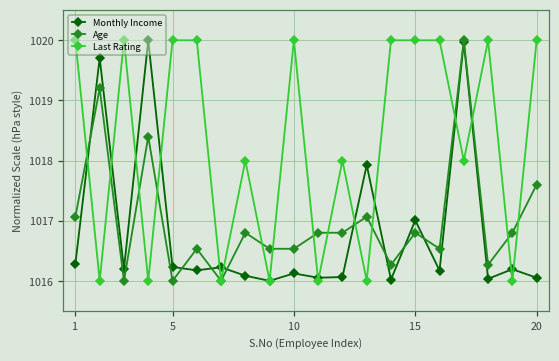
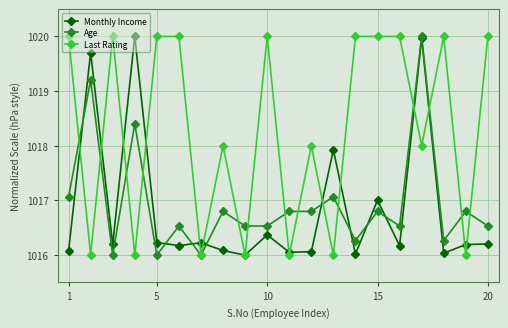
  {
    "Monthly Income": {
-     "1": 1016.3,
+     "1": 1016.1,
      "5": 1016.2,
-     "10": 1016.1,
+     "10": 1016.4,
      "15": 1017.0,
-     "20": 1016.1
+     "20": 1016.2
    },
    "Age": {
      "1": 1017.1,
      "5": 1016.0,
      "10": 1016.5,
      "15": 1016.8,
-     "20": 1017.6
+     "20": 1016.5
    },
    "Last Rating": {
      "5": 1020.0,
      "10": 1020.0,
      "15": 1020.0,
      "20": 1020.0
    }
  }
